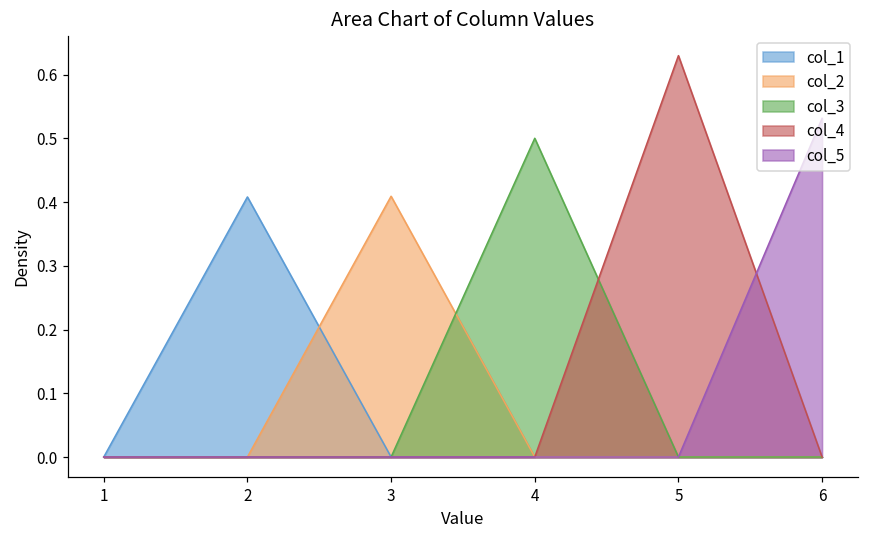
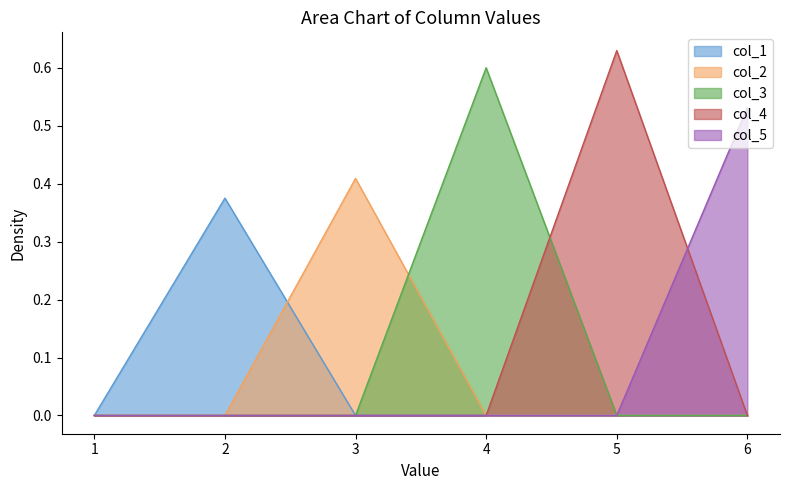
  {
    "col_1": {
-     "2": 0.41
+     "2": 0.38
    },
    "col_2": {
      "3": 0.41
    },
    "col_3": {
-     "4": 0.5
+     "4": 0.6
    },
    "col_4": {
      "5": 0.63
    }
  }
